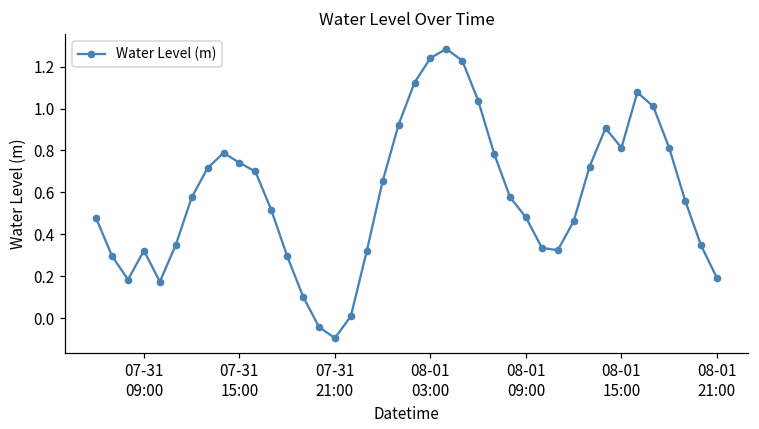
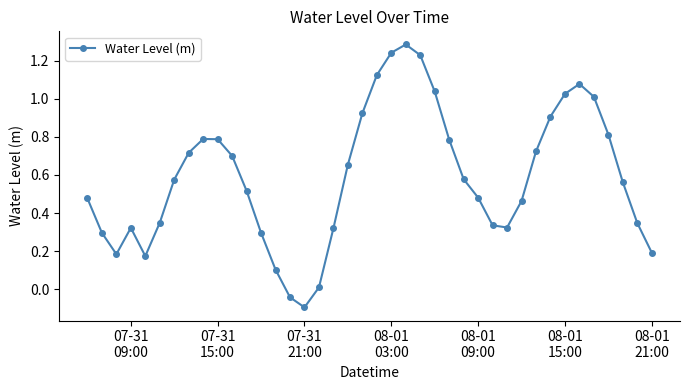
  {
    "07-31 09:00": 0.32,
-   "07-31 15:00": 0.74,
+   "07-31 15:00": 0.79,
    "07-31 21:00": -0.10,
    "08-01 03:00": 1.24,
    "08-01 09:00": 0.48,
-   "08-01 15:00": 0.81,
+   "08-01 15:00": 1.03,
    "08-01 21:00": 0.19
  }
